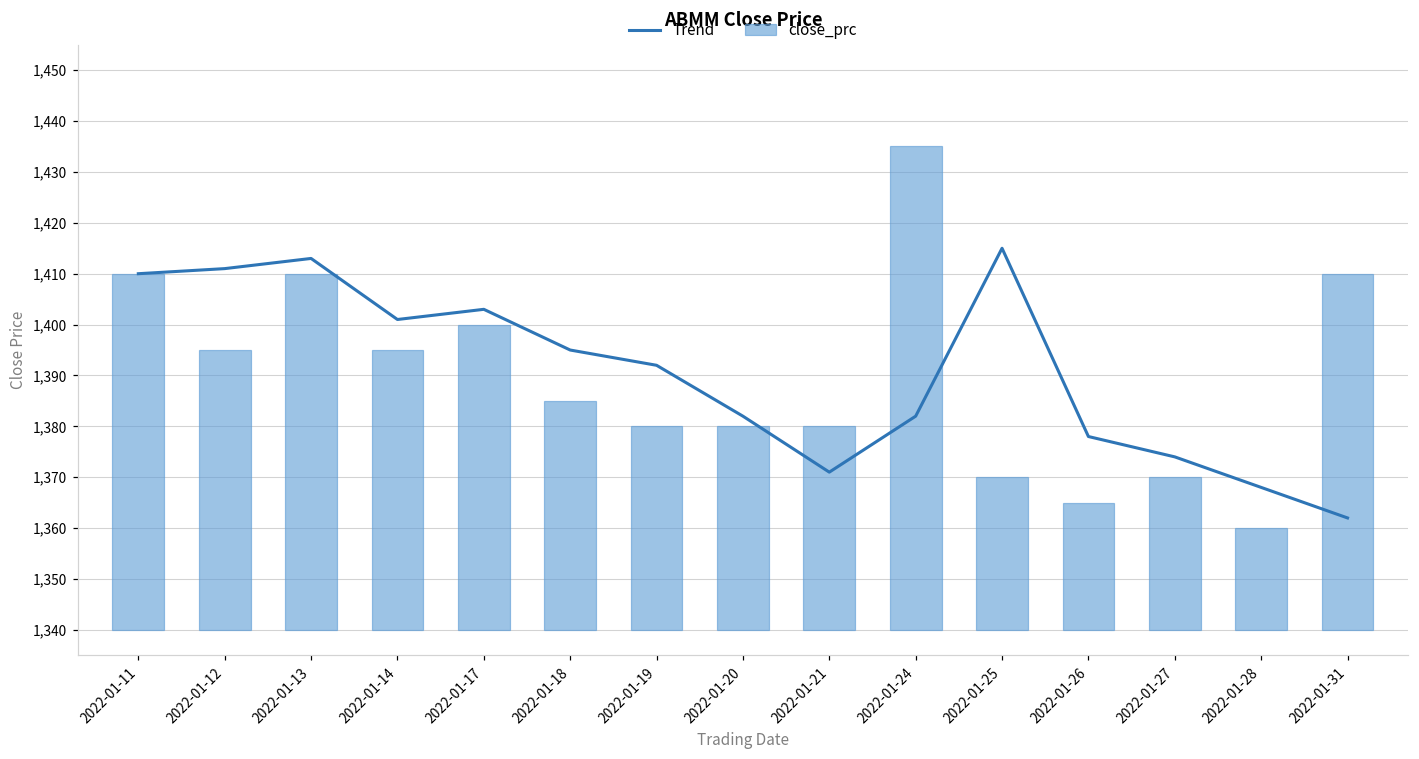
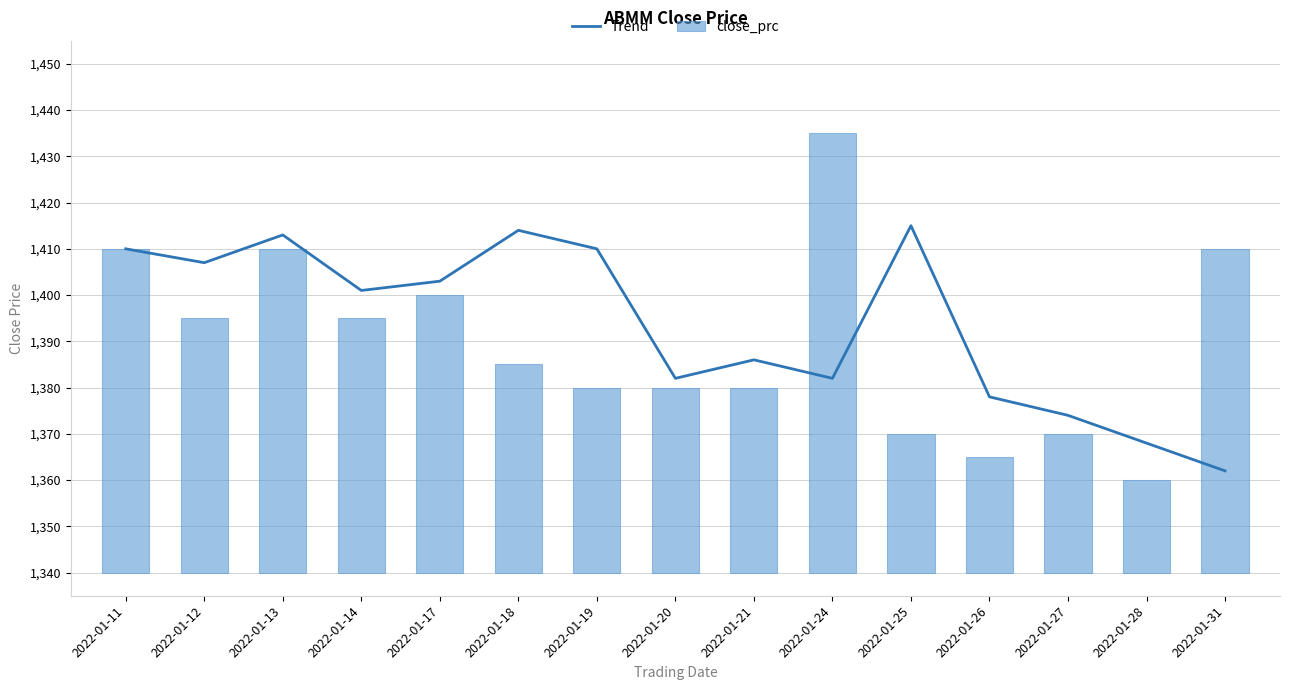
  {
    "Trend": {
      "2022-01-11": "1,410",
-     "2022-01-12": "1,411",
+     "2022-01-12": "1,407",
      "2022-01-13": "1,413",
      "2022-01-14": "1,401",
      "2022-01-17": "1,403",
-     "2022-01-18": "1,395",
-     "2022-01-19": "1,392",
+     "2022-01-18": "1,414",
+     "2022-01-19": "1,410",
      "2022-01-20": "1,382",
-     "2022-01-21": "1,371",
+     "2022-01-21": "1,386",
      "2022-01-24": "1,382",
      "2022-01-25": "1,415",
      "2022-01-26": "1,378",
      "2022-01-27": "1,374",
      "2022-01-28": "1,368",
      "2022-01-31": "1,362"
    }
  }
